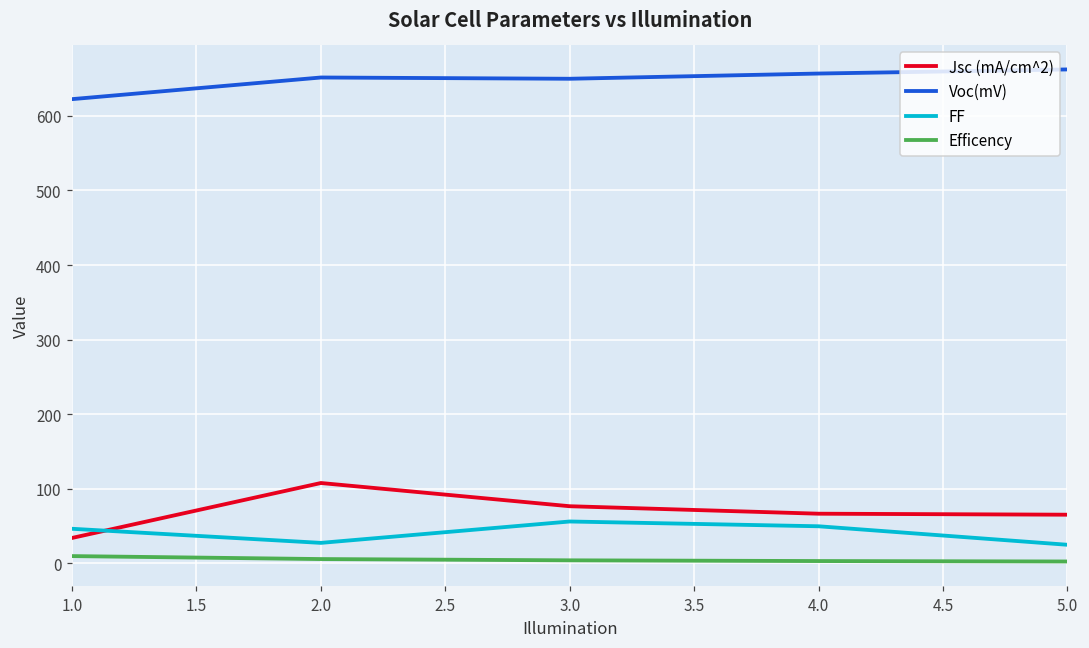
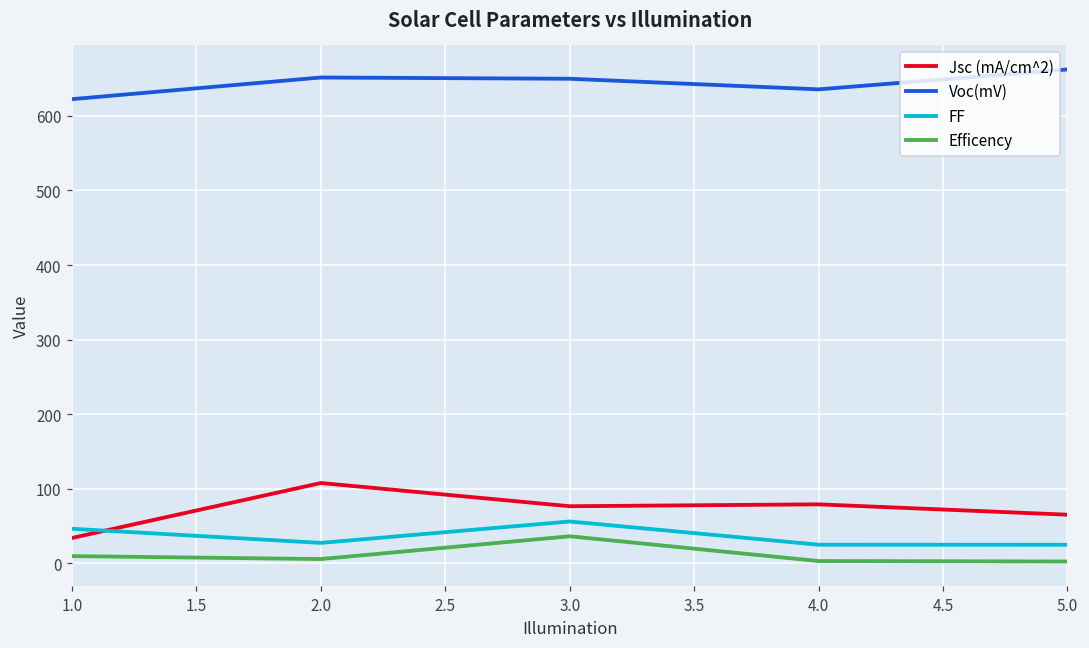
  {
    "Jsc (mA/cm^2)": {
      "1.0": 30,
      "2.0": 110,
      "3.0": 80,
-     "4.0": 70,
+     "4.0": 80,
      "5.0": 70
    },
    "Voc(mV)": {
      "1.0": 620,
      "2.0": 650,
      "3.0": 650,
-     "4.0": 660,
+     "4.0": 640,
      "5.0": 660
    },
    "FF": {
      "1.0": 50,
      "2.0": 30,
      "3.0": 60,
-     "4.0": 50,
+     "4.0": 30,
      "5.0": 30
    },
    "Efficency": {
      "1.0": 10,
      "2.0": 10,
-     "3.0": 0,
+     "3.0": 40,
      "4.0": 0,
      "5.0": 0
    }
  }
